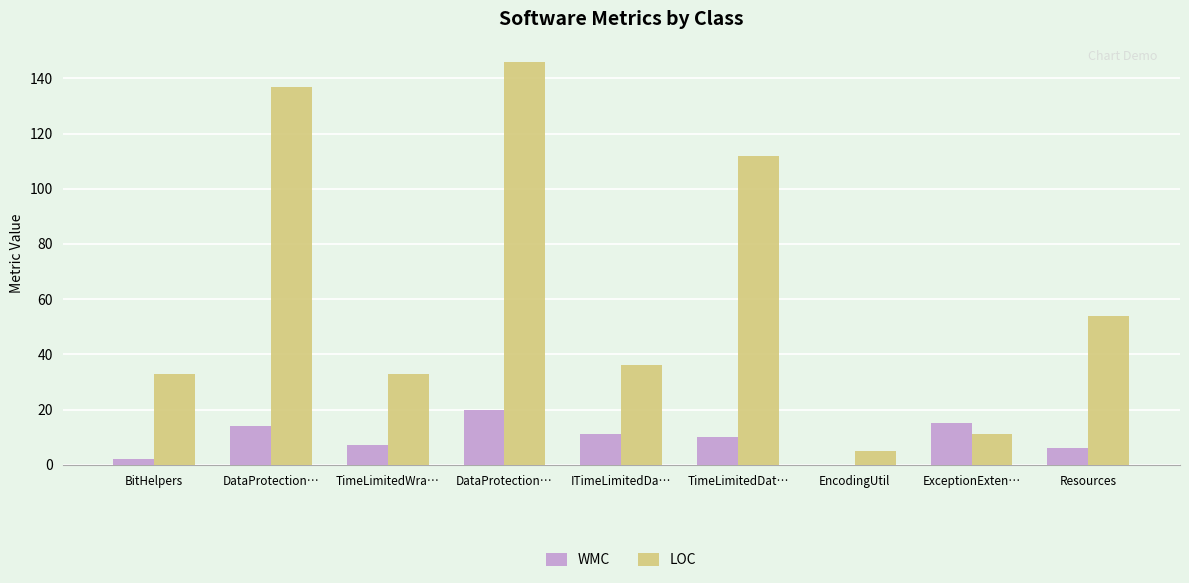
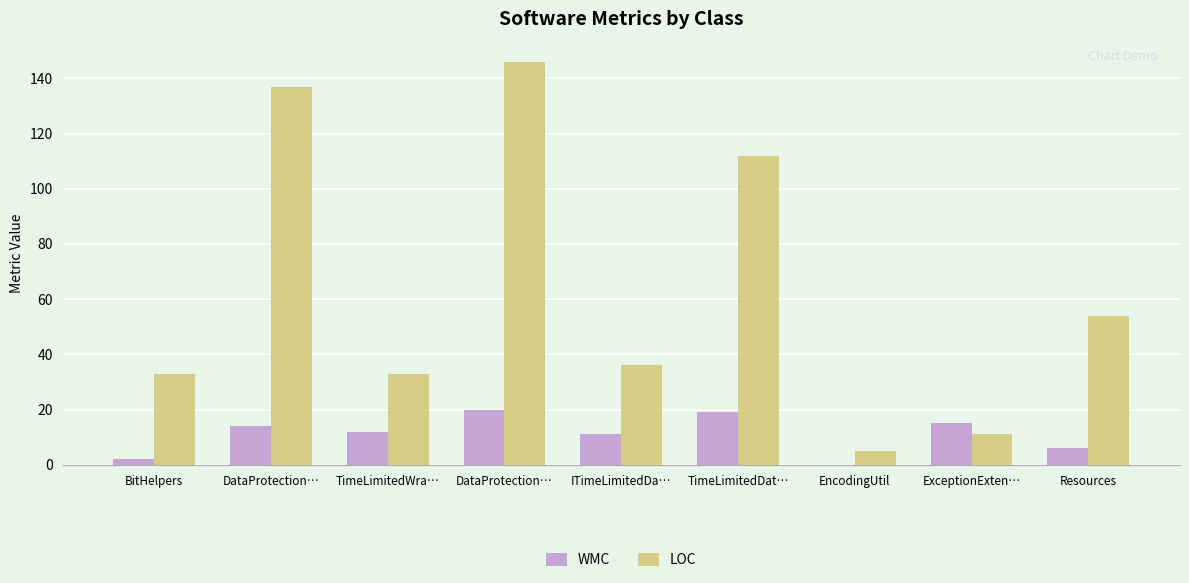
  {
    "WMC": {
      "BitHelpers": 2,
-     "TimeLimitedWra…": 7,
+     "TimeLimitedWra…": 12,
      "ITimeLimitedDa…": 11,
-     "TimeLimitedDat…": 10,
+     "TimeLimitedDat…": 19,
      "EncodingUtil": 0,
      "ExceptionExten…": 15,
      "Resources": 6
    },
    "LOC": {
      "BitHelpers": 33,
      "TimeLimitedWra…": 33,
      "ITimeLimitedDa…": 36,
      "TimeLimitedDat…": 112,
      "EncodingUtil": 5,
      "ExceptionExten…": 11,
      "Resources": 54
    }
  }
